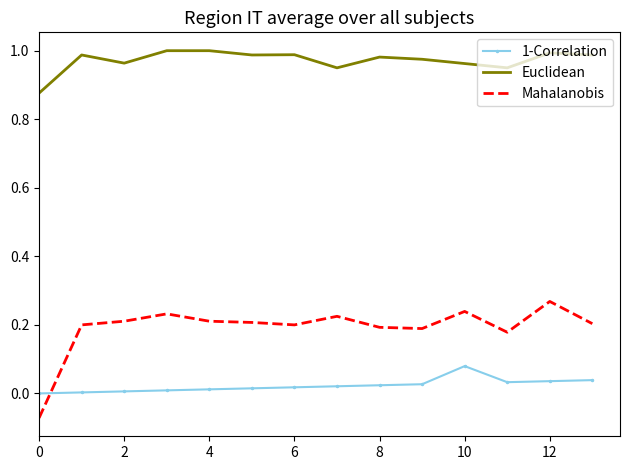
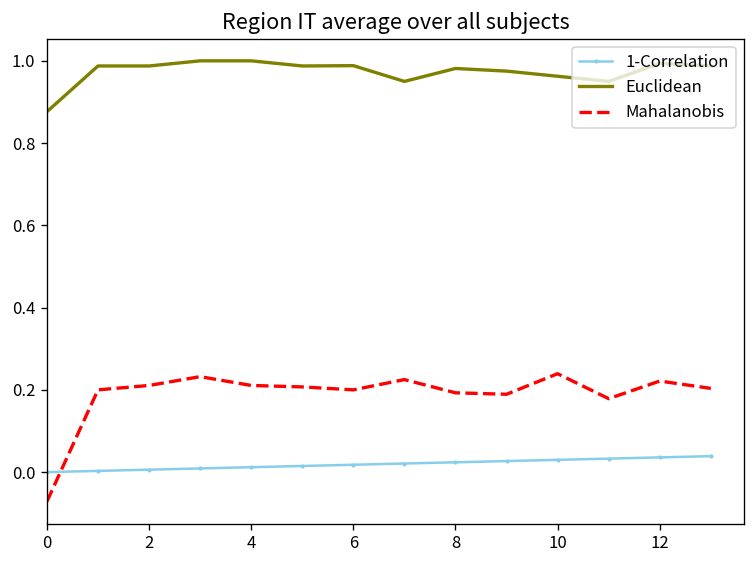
  {
    "1-Correlation": {
      "0": 0.00,
      "2": 0.01,
      "4": 0.01,
      "6": 0.02,
      "8": 0.02,
-     "10": 0.08,
+     "10": 0.03,
      "12": 0.04
    },
    "Euclidean": {
      "0": 0.88,
-     "2": 0.96,
+     "2": 0.99,
      "4": 1.00,
      "6": 0.99,
      "8": 0.98,
      "10": 0.96
    },
    "Mahalanobis": {
      "0": -0.07,
      "2": 0.21,
      "4": 0.21,
      "6": 0.20,
      "8": 0.19,
      "10": 0.24,
-     "12": 0.27
+     "12": 0.22
    }
  }
